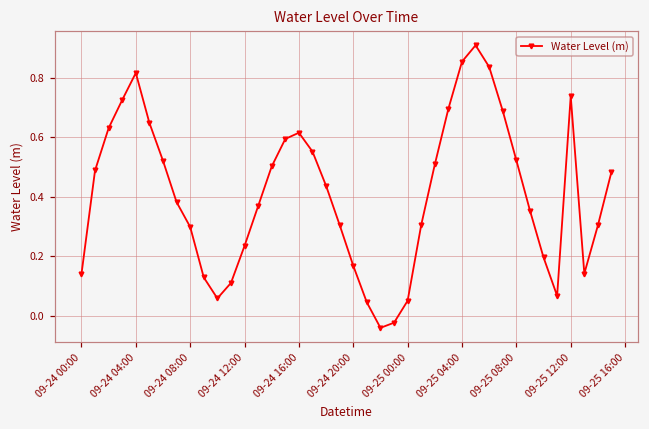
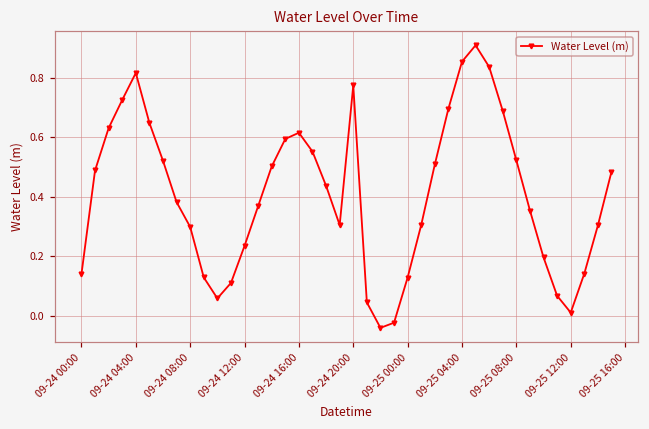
  {
    "09-24 00:00": 0.14,
    "09-24 04:00": 0.82,
    "09-24 08:00": 0.30,
    "09-24 12:00": 0.23,
    "09-24 16:00": 0.61,
-   "09-24 20:00": 0.17,
-   "09-25 00:00": 0.05,
+   "09-24 20:00": 0.77,
+   "09-25 00:00": 0.13,
    "09-25 04:00": 0.85,
    "09-25 08:00": 0.52,
-   "09-25 12:00": 0.74
+   "09-25 12:00": 0.01
  }
